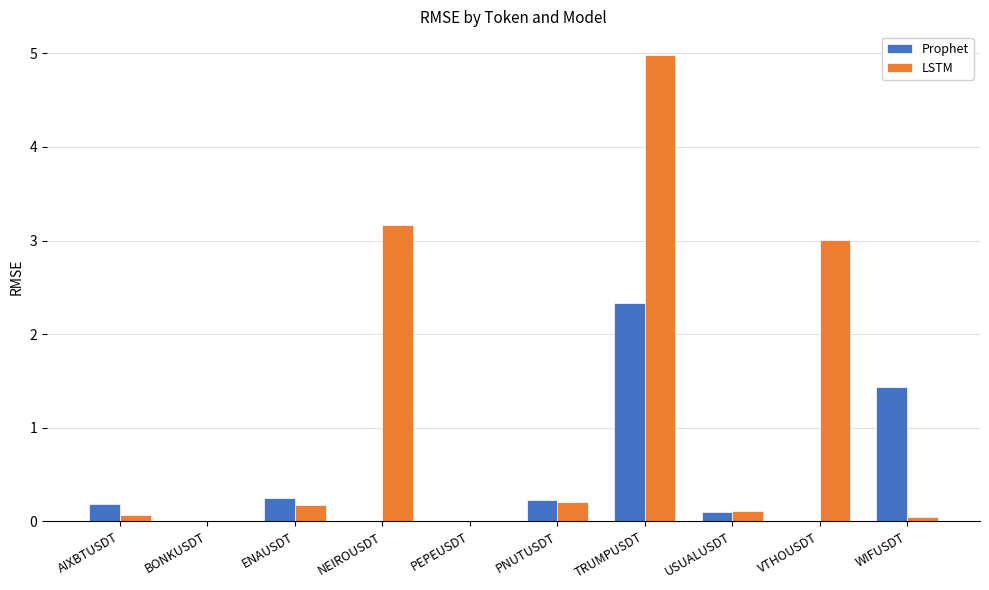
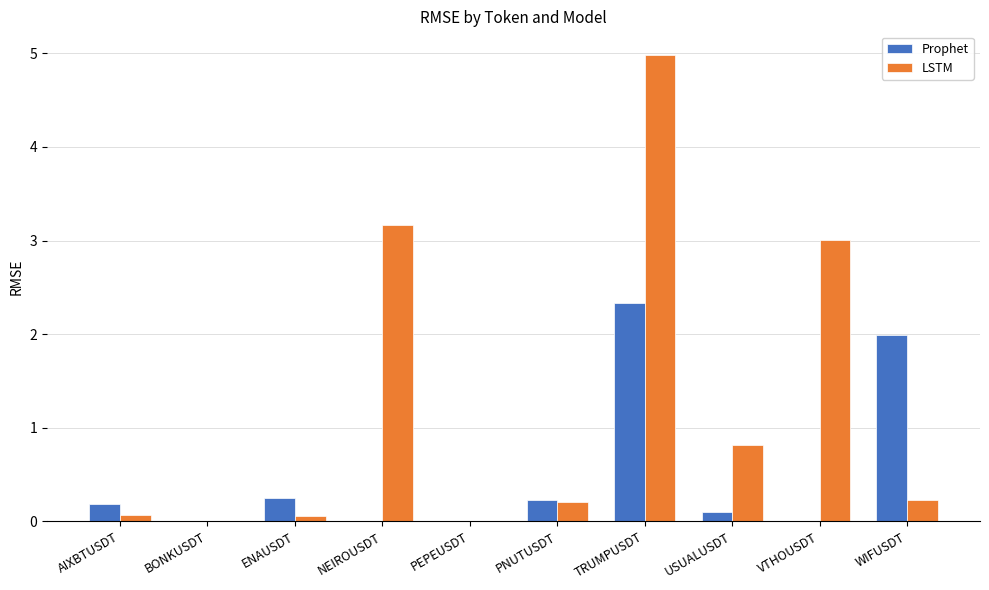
  {
    "Prophet": {
      "AIXBTUSDT": 0.2,
      "ENAUSDT": 0.2,
      "PNUTUSDT": 0.2,
      "TRUMPUSDT": 2.3,
      "USUALUSDT": 0.1,
-     "WIFUSDT": 1.4
+     "WIFUSDT": 2.0
    },
    "LSTM": {
      "AIXBTUSDT": 0.1,
-     "ENAUSDT": 0.2,
+     "ENAUSDT": 0.1,
      "NEIROUSDT": 3.2,
      "PNUTUSDT": 0.2,
      "TRUMPUSDT": 5.0,
-     "USUALUSDT": 0.1,
+     "USUALUSDT": 0.8,
      "VTHOUSDT": 3.0,
-     "WIFUSDT": 0.0
+     "WIFUSDT": 0.2
    }
  }
